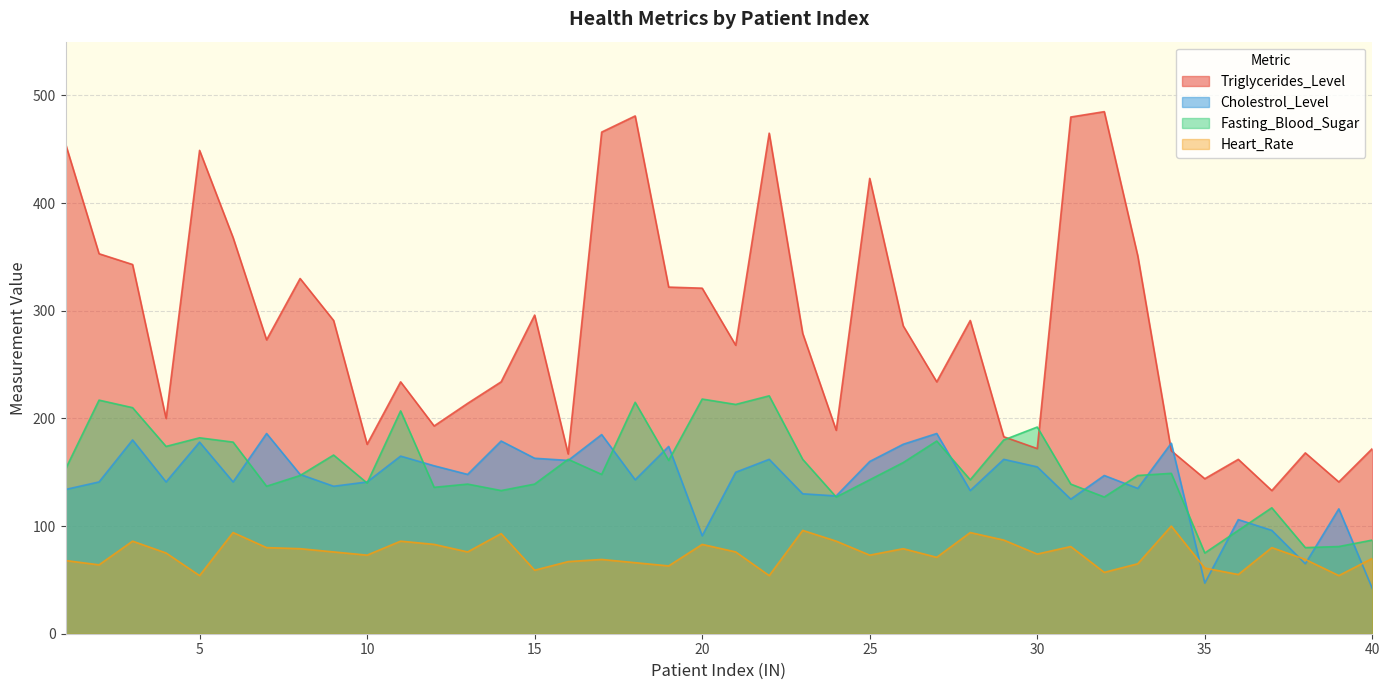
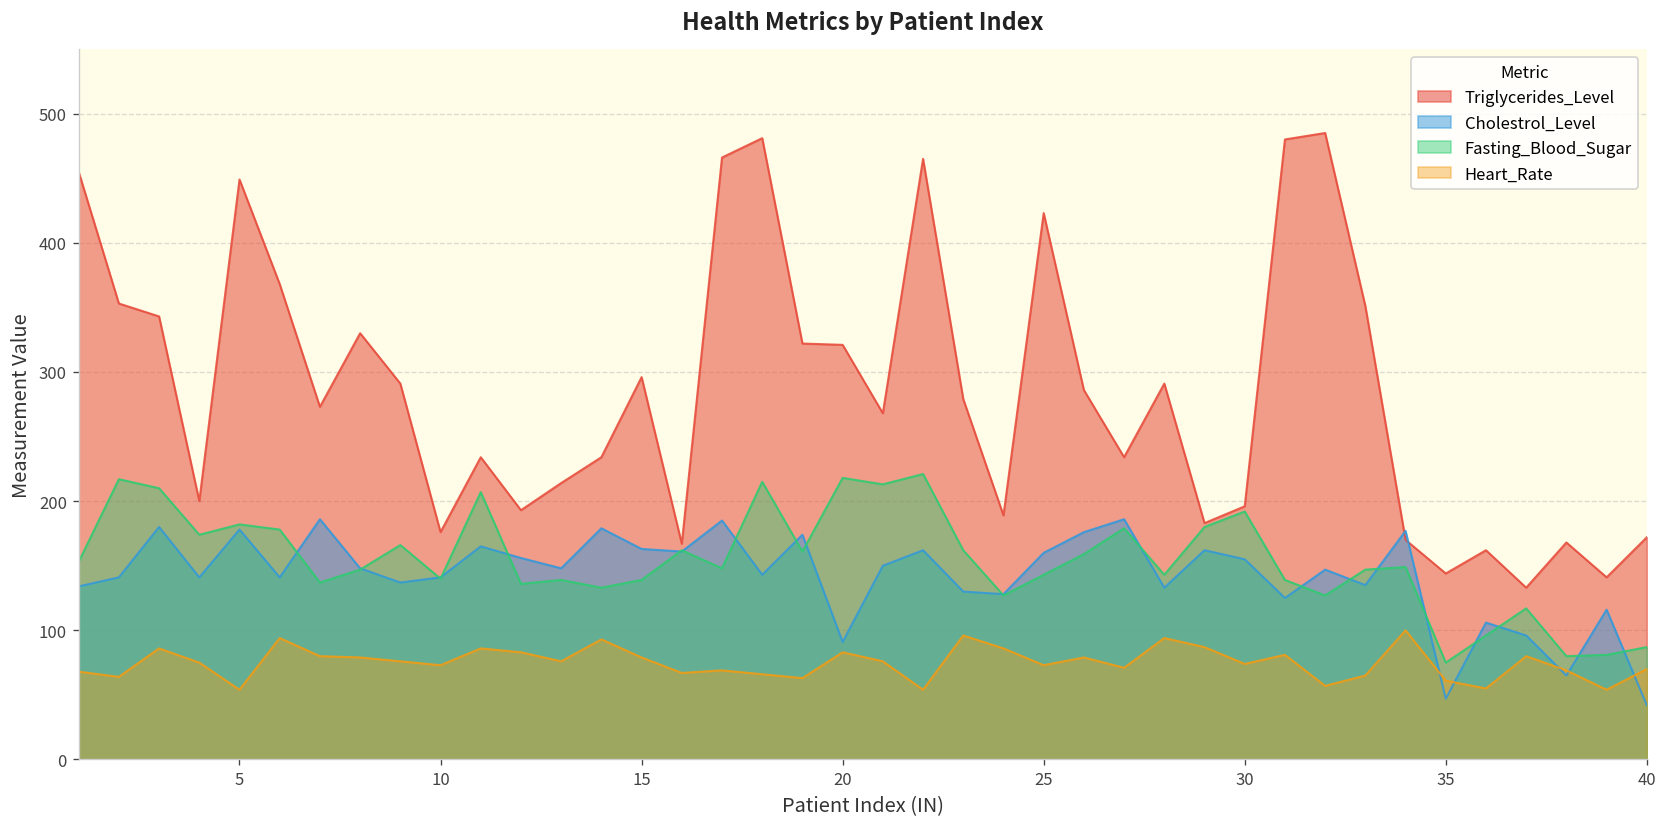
  {
    "Triglycerides_Level": {
      "5": 449,
      "10": 176,
      "15": 296,
      "20": 321,
      "25": 423,
-     "30": 172,
+     "30": 196,
      "35": 144,
      "40": 172
    },
    "Cholestrol_Level": {
      "5": 178,
      "15": 163,
      "20": 91,
      "25": 160,
      "30": 155,
      "35": 47,
      "40": 42
    },
    "Fasting_Blood_Sugar": {
      "5": 182,
      "15": 139,
      "20": 218,
      "25": 143,
      "30": 192,
      "35": 75,
      "40": 87
    },
    "Heart_Rate": {
      "5": 54,
      "10": 73,
-     "15": 59,
+     "15": 79,
      "20": 83,
      "25": 73,
      "30": 74,
      "35": 61,
      "40": 70
    }
  }
